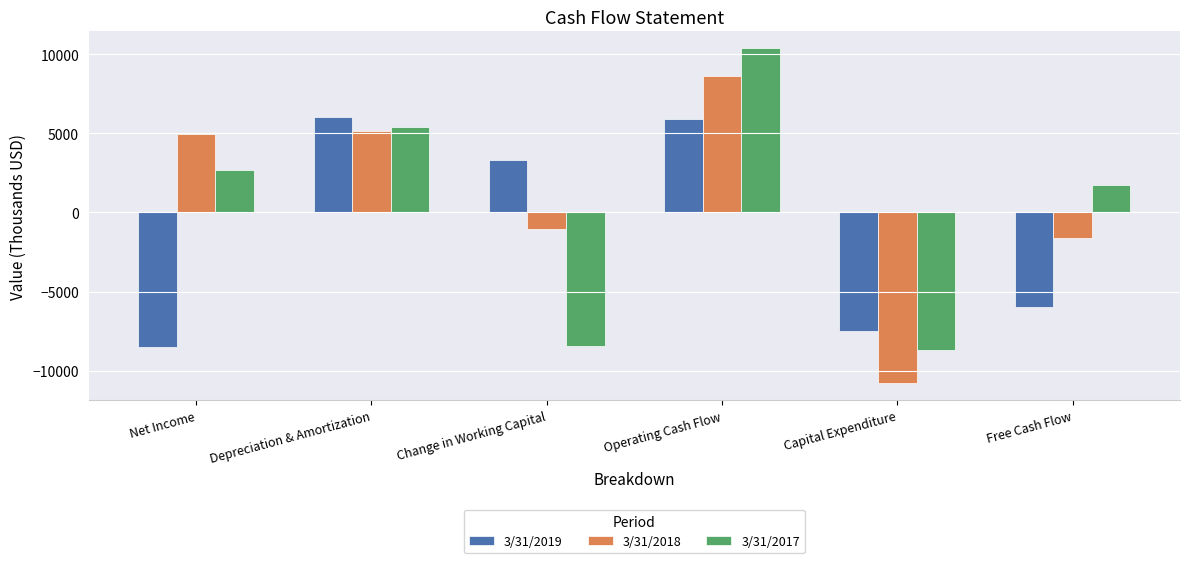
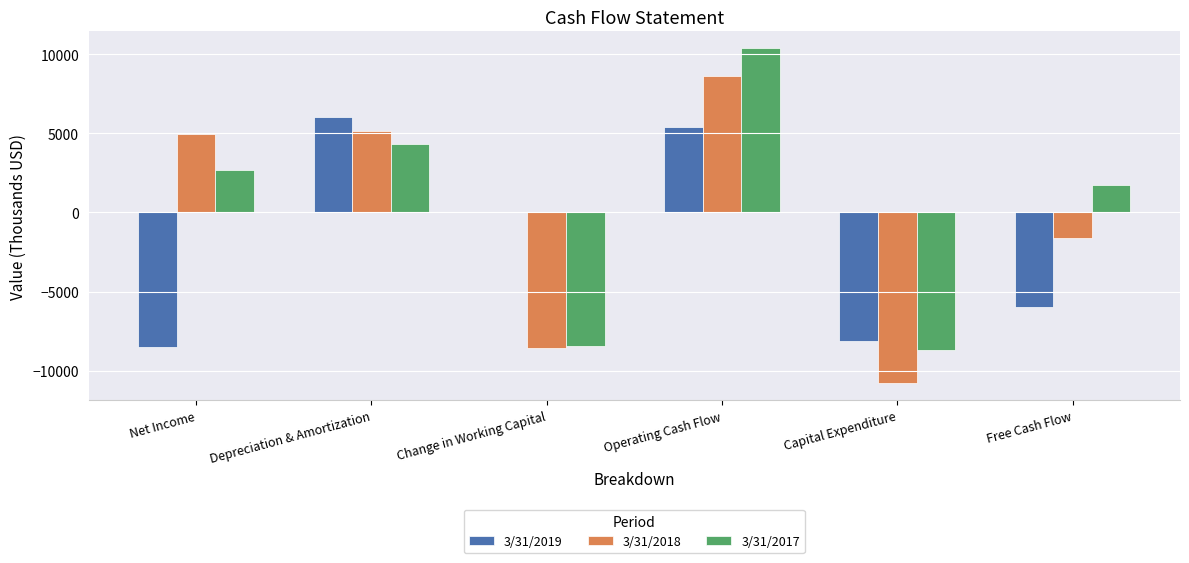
  {
    "3/31/2019": {
      "Net Income": -8500,
      "Depreciation & Amortization": 6000,
-     "Change in Working Capital": 3300,
-     "Operating Cash Flow": 5900,
-     "Capital Expenditure": -7500,
+     "Change in Working Capital": 0,
+     "Operating Cash Flow": 5400,
+     "Capital Expenditure": -8200,
      "Free Cash Flow": -6000
    },
    "3/31/2018": {
      "Net Income": 4900,
      "Depreciation & Amortization": 5200,
-     "Change in Working Capital": -1100,
+     "Change in Working Capital": -8600,
      "Operating Cash Flow": 8600,
      "Capital Expenditure": -10800,
      "Free Cash Flow": -1600
    },
    "3/31/2017": {
      "Net Income": 2700,
-     "Depreciation & Amortization": 5400,
+     "Depreciation & Amortization": 4300,
      "Change in Working Capital": -8400,
      "Operating Cash Flow": 10400,
      "Capital Expenditure": -8700,
      "Free Cash Flow": 1700
    }
  }
